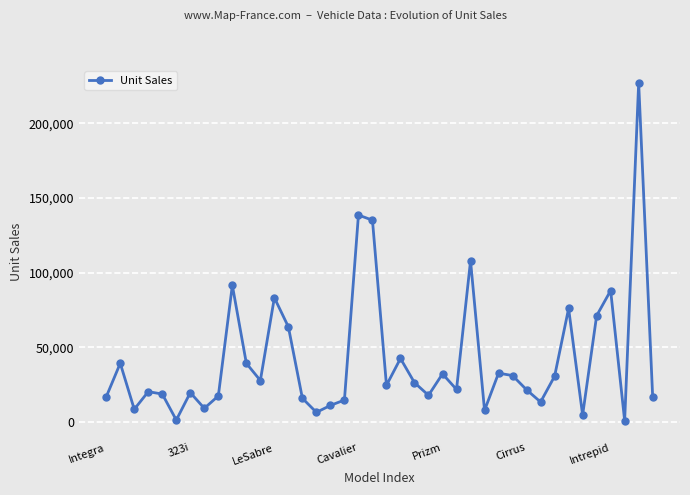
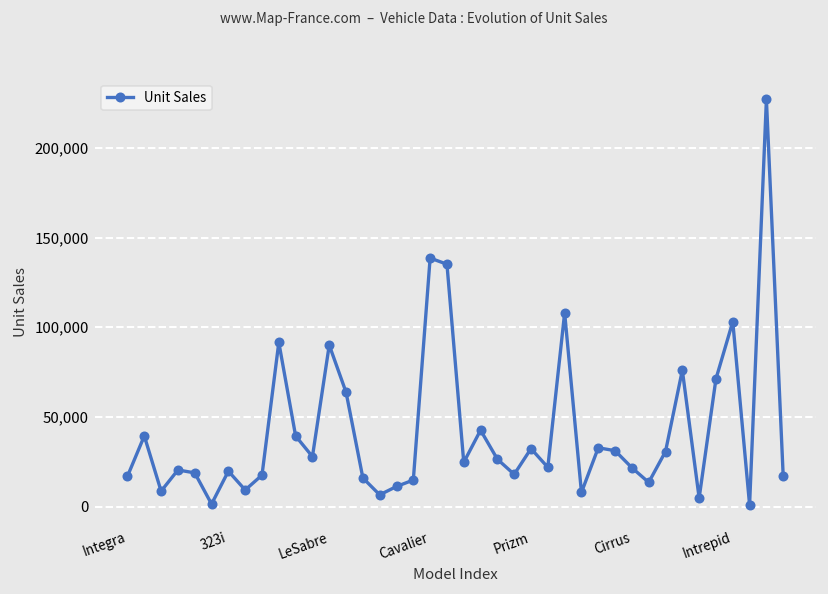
  {
    "Integra": "17,000",
    "323i": "20,000",
-   "LeSabre": "83,000",
+   "LeSabre": "90,000",
    "Cavalier": "139,000",
    "Prizm": "32,000",
    "Cirrus": "22,000",
-   "Intrepid": "88,000"
+   "Intrepid": "103,000"
  }
